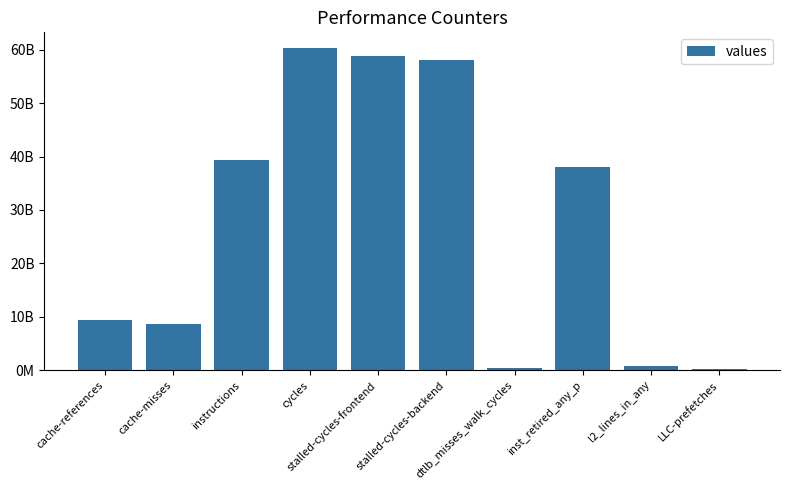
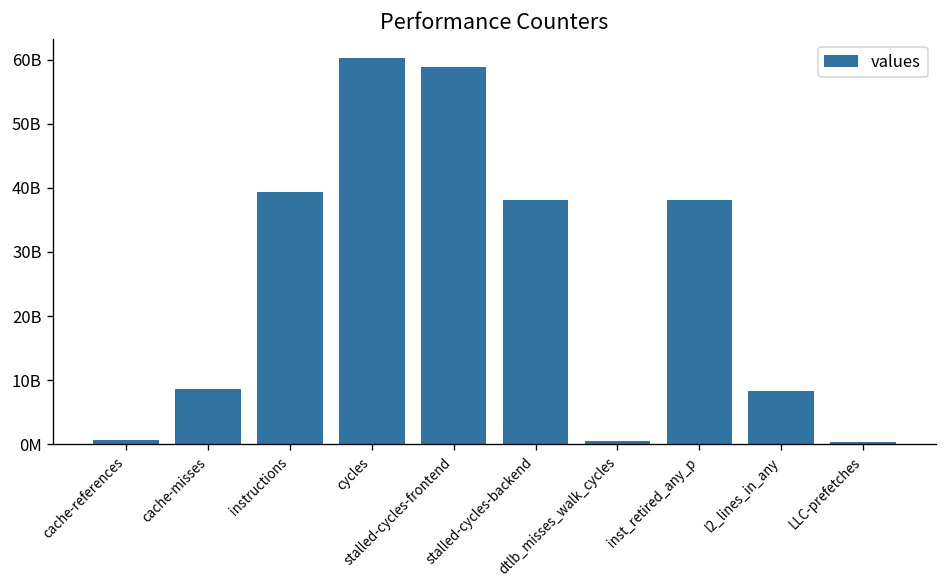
  {
-   "cache-references": 9000000000,
+   "cache-references": 1000000000,
    "cache-misses": 9000000000,
    "instructions": 39000000000,
    "cycles": 60000000000,
    "stalled-cycles-frontend": 59000000000,
-   "stalled-cycles-backend": 58000000000,
+   "stalled-cycles-backend": 38000000000,
    "inst_retired_any_p": 38000000000,
-   "l2_lines_in_any": 1000000000
+   "l2_lines_in_any": 8000000000
  }
